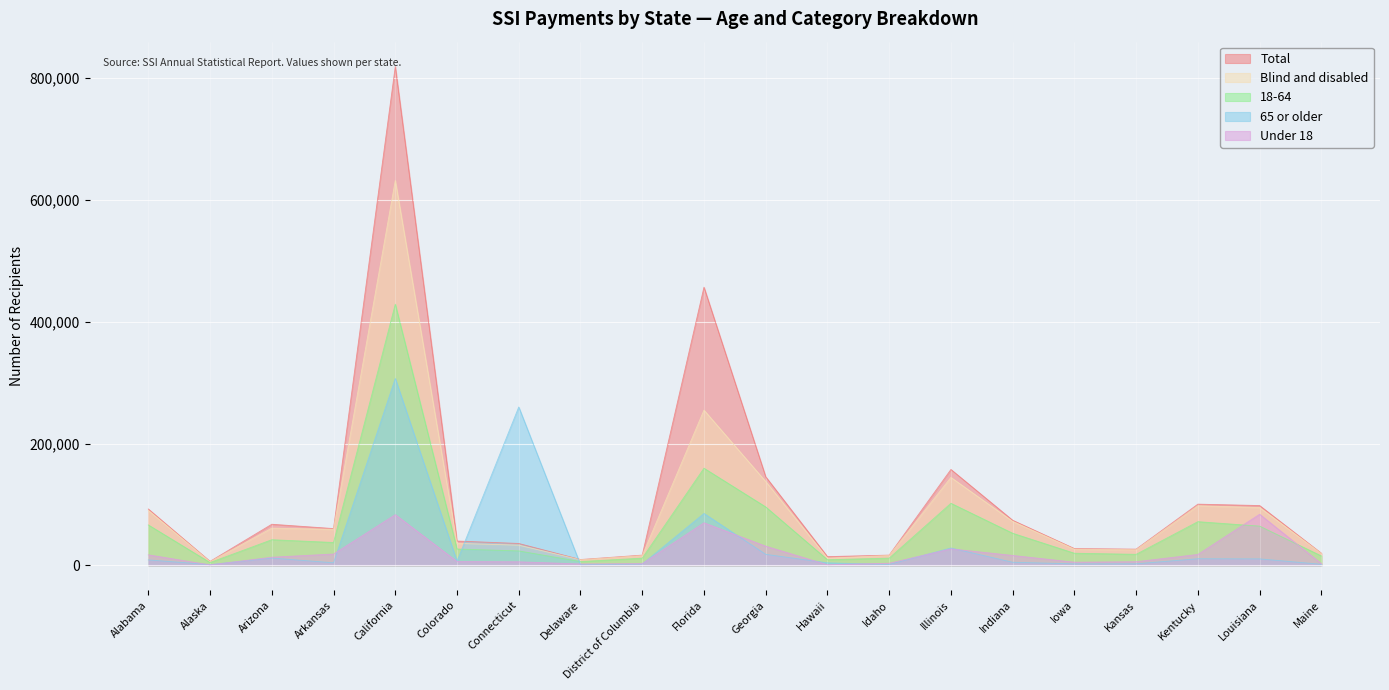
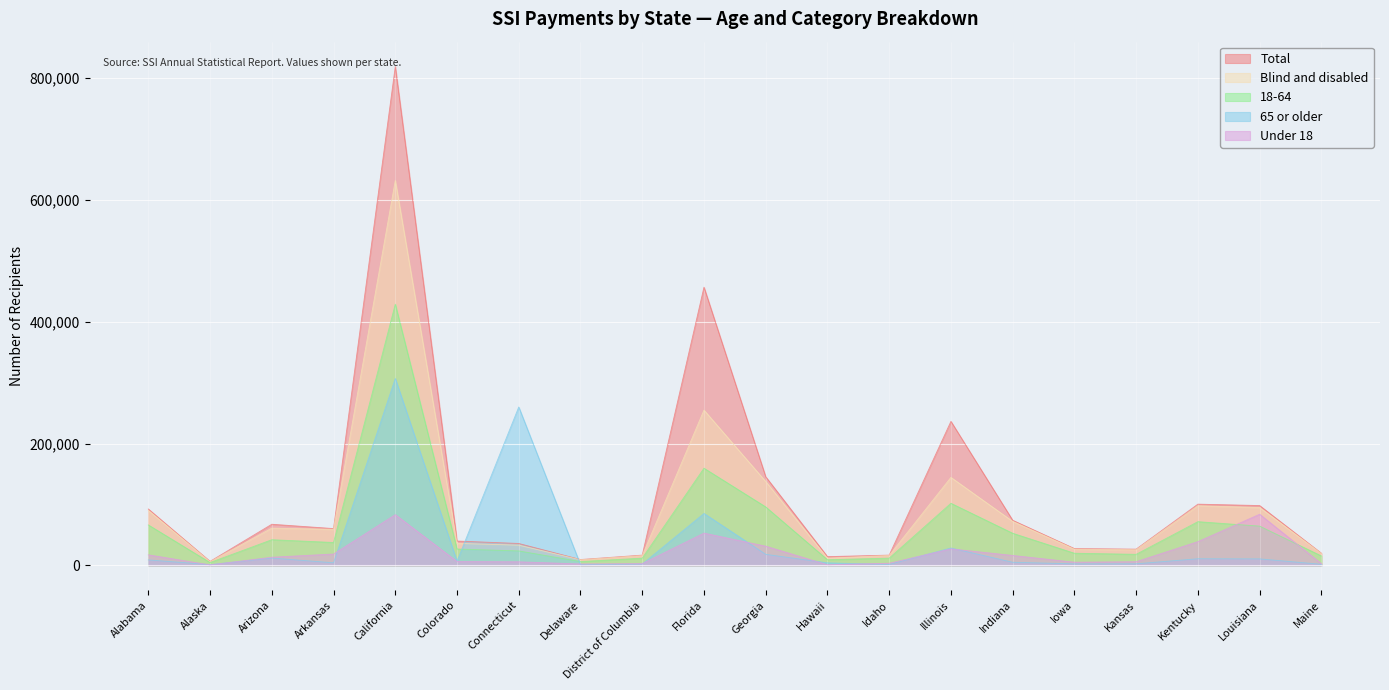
  {
    "Total": {
      "Arizona": "70,000",
      "California": "820,000",
      "Florida": "460,000",
      "Georgia": "150,000",
-     "Illinois": "160,000"
+     "Illinois": "240,000"
    },
    "Blind and disabled": {
      "Arizona": "60,000",
      "California": "630,000",
      "Florida": "250,000",
      "Georgia": "140,000",
      "Illinois": "140,000"
    },
    "18-64": {
      "Alabama": "70,000",
      "Arizona": "40,000",
      "Arkansas": "40,000",
      "California": "430,000",
      "Colorado": "30,000",
      "Connecticut": "20,000",
      "District of Columbia": "10,000",
      "Florida": "160,000",
      "Georgia": "100,000",
      "Idaho": "10,000",
      "Illinois": "100,000",
      "Indiana": "50,000",
      "Iowa": "20,000",
      "Kansas": "20,000",
      "Kentucky": "70,000",
      "Louisiana": "60,000"
    },
    "65 or older": {
      "Alabama": "10,000",
      "Arkansas": "0",
      "California": "310,000",
      "Connecticut": "260,000",
      "Florida": "90,000",
      "Georgia": "20,000",
      "Indiana": "10,000",
      "Kentucky": "10,000",
      "Louisiana": "10,000"
    },
    "Under 18": {
      "Alabama": "20,000",
      "Arkansas": "20,000",
      "California": "80,000",
      "Connecticut": "10,000",
-     "Florida": "70,000",
+     "Florida": "50,000",
      "Georgia": "30,000",
      "Indiana": "20,000",
-     "Kentucky": "20,000",
+     "Kentucky": "40,000",
      "Louisiana": "80,000"
    }
  }
